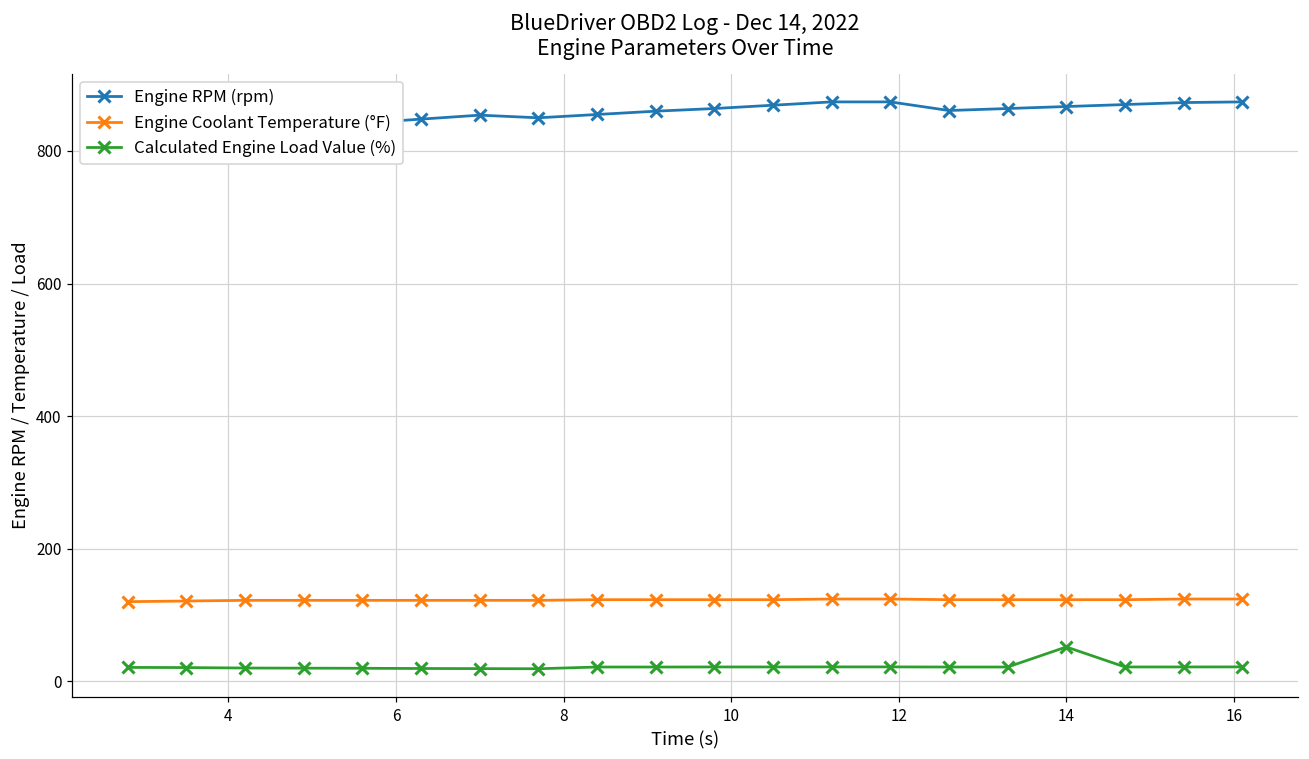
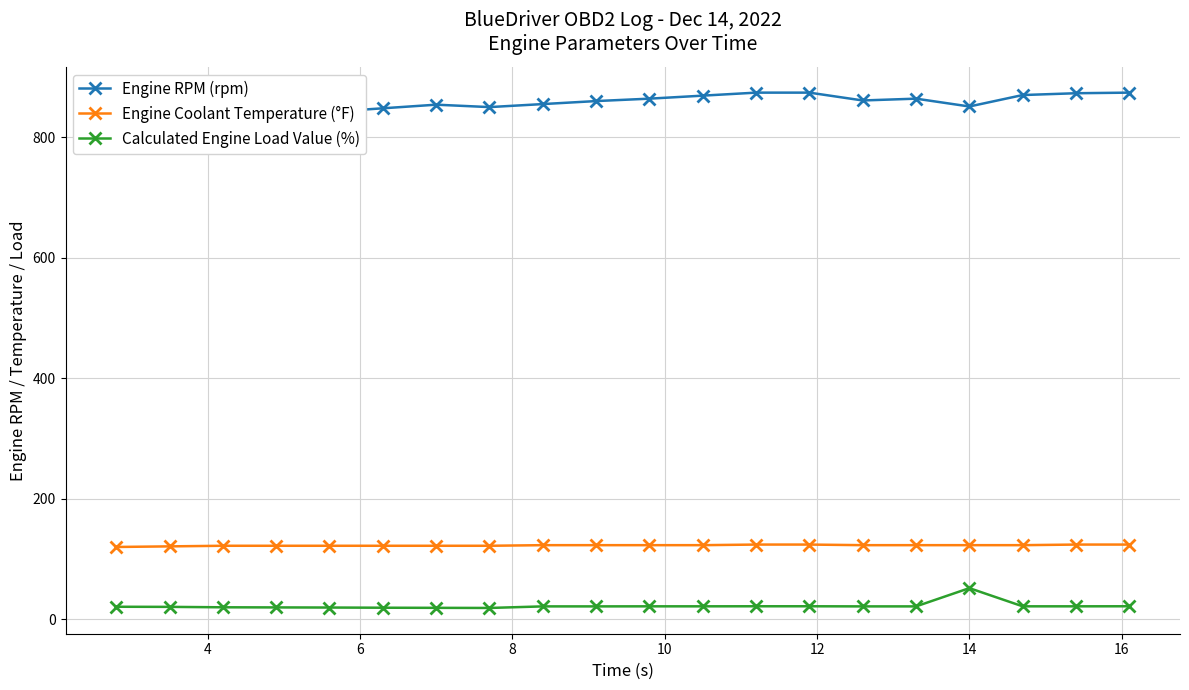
  {
    "Engine RPM (rpm)": {
-     "14": 870
+     "14": 850
    },
    "Engine Coolant Temperature (°F)": {
      "14": 120
    },
    "Calculated Engine Load Value (%)": {
      "14": 50
    }
  }
